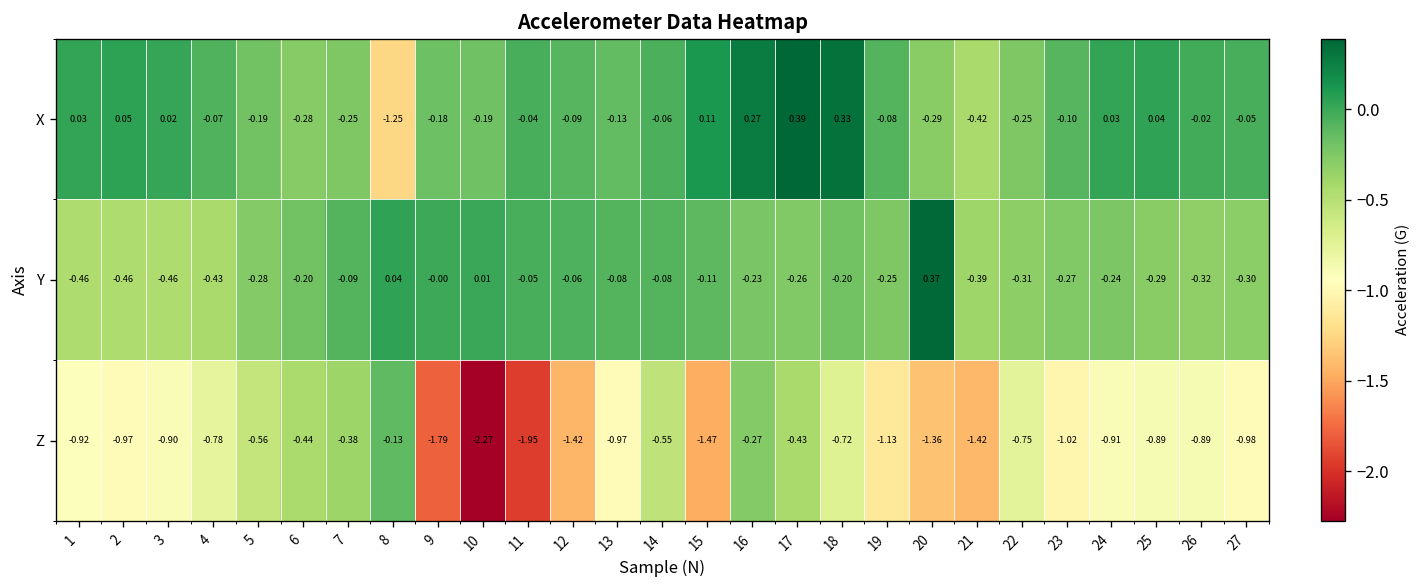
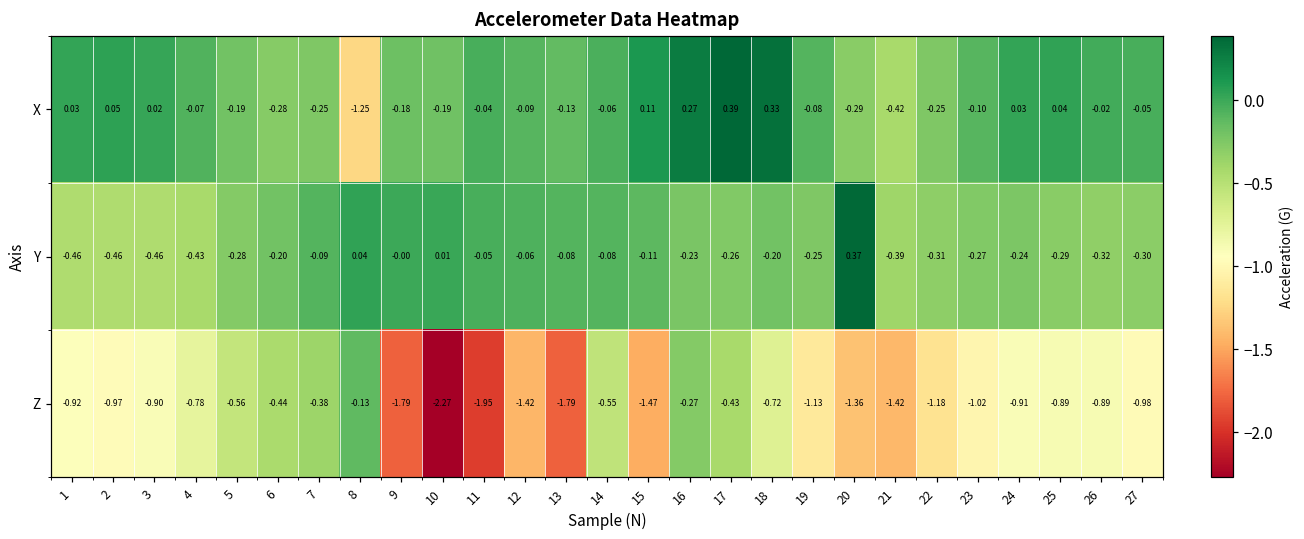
  {
    "X": {
      "1": 0.03,
      "2": 0.05,
      "3": 0.02,
      "4": -0.07,
      "5": -0.19,
      "6": -0.28,
      "7": -0.25,
      "8": -1.25,
      "9": -0.18,
      "10": -0.19,
      "11": -0.04,
      "12": -0.09,
      "13": -0.13,
      "14": -0.06,
      "15": 0.11,
      "16": 0.27,
      "17": 0.39,
      "18": 0.33,
      "19": -0.08,
      "20": -0.29,
      "21": -0.42,
      "22": -0.25,
      "23": -0.10,
      "24": 0.03,
      "25": 0.04,
      "26": -0.02,
      "27": -0.05
    },
    "Y": {
      "1": -0.46,
      "2": -0.46,
      "3": -0.46,
      "4": -0.43,
      "5": -0.28,
      "6": -0.20,
      "7": -0.09,
      "8": 0.04,
      "9": -0.00,
      "10": 0.01,
      "11": -0.05,
      "12": -0.06,
      "13": -0.08,
      "14": -0.08,
      "15": -0.11,
      "16": -0.23,
      "17": -0.26,
      "18": -0.20,
      "19": -0.25,
      "20": 0.37,
      "21": -0.39,
      "22": -0.31,
      "23": -0.27,
      "24": -0.24,
      "25": -0.29,
      "26": -0.32,
      "27": -0.30
    },
    "Z": {
      "1": -0.92,
      "2": -0.97,
      "3": -0.90,
      "4": -0.78,
      "5": -0.56,
      "6": -0.44,
      "7": -0.38,
      "8": -0.13,
      "9": -1.79,
      "10": -2.27,
      "11": -1.95,
      "12": -1.42,
-     "13": -0.97,
+     "13": -1.79,
      "14": -0.55,
      "15": -1.47,
      "16": -0.27,
      "17": -0.43,
      "18": -0.72,
      "19": -1.13,
      "20": -1.36,
      "21": -1.42,
-     "22": -0.75,
+     "22": -1.18,
      "23": -1.02,
      "24": -0.91,
      "25": -0.89,
      "26": -0.89,
      "27": -0.98
    }
  }
